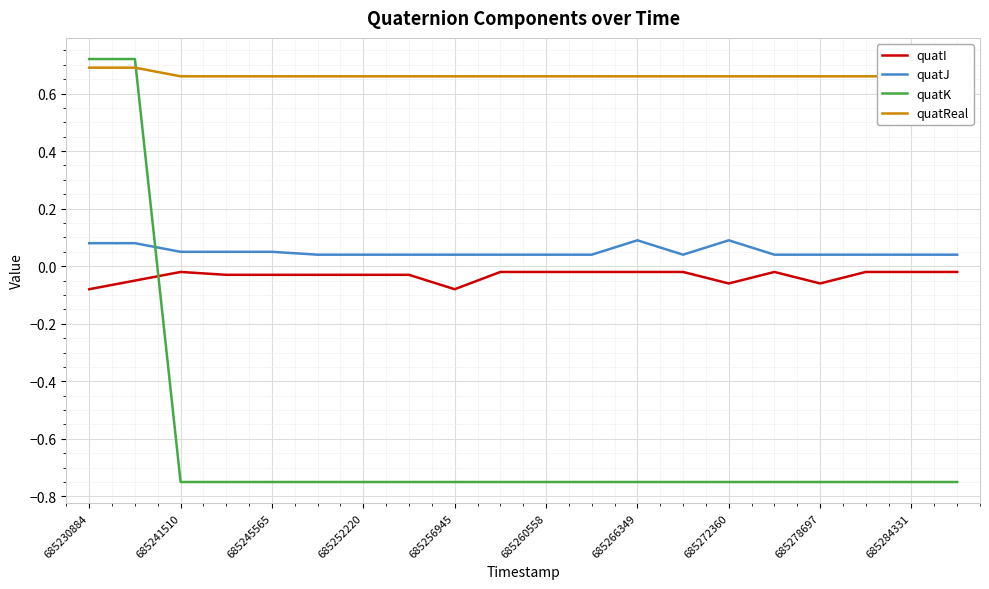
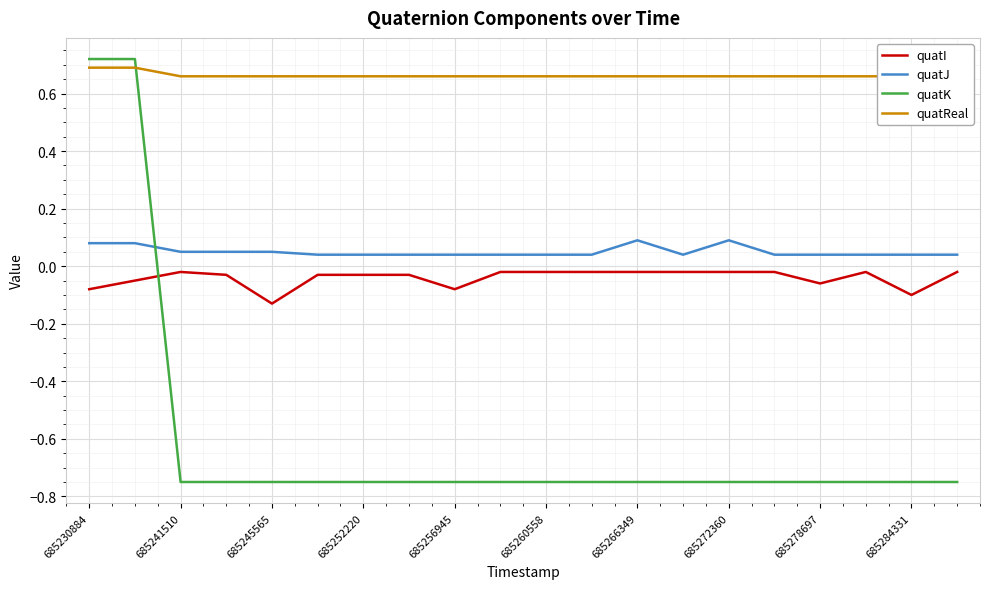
  {
    "quatI": {
      "685230884": -0.08,
      "685241510": -0.02,
-     "685245565": -0.03,
+     "685245565": -0.13,
      "685252220": -0.03,
      "685256945": -0.08,
      "685260558": -0.02,
      "685266349": -0.02,
-     "685272360": -0.06,
+     "685272360": -0.02,
      "685278697": -0.06,
-     "685284331": -0.02
+     "685284331": -0.10
    },
    "quatJ": {
      "685230884": 0.08,
      "685241510": 0.05,
      "685245565": 0.05,
      "685252220": 0.04,
      "685256945": 0.04,
      "685260558": 0.04,
      "685266349": 0.09,
      "685272360": 0.09,
      "685278697": 0.04,
      "685284331": 0.04
    },
    "quatK": {
      "685230884": 0.72,
      "685241510": -0.75,
      "685245565": -0.75,
      "685252220": -0.75,
      "685256945": -0.75,
      "685260558": -0.75,
      "685266349": -0.75,
      "685272360": -0.75,
      "685278697": -0.75,
      "685284331": -0.75
    },
    "quatReal": {
      "685230884": 0.69,
      "685241510": 0.66,
      "685245565": 0.66,
      "685252220": 0.66,
      "685256945": 0.66,
      "685260558": 0.66,
      "685266349": 0.66,
      "685272360": 0.66,
      "685278697": 0.66
    }
  }
